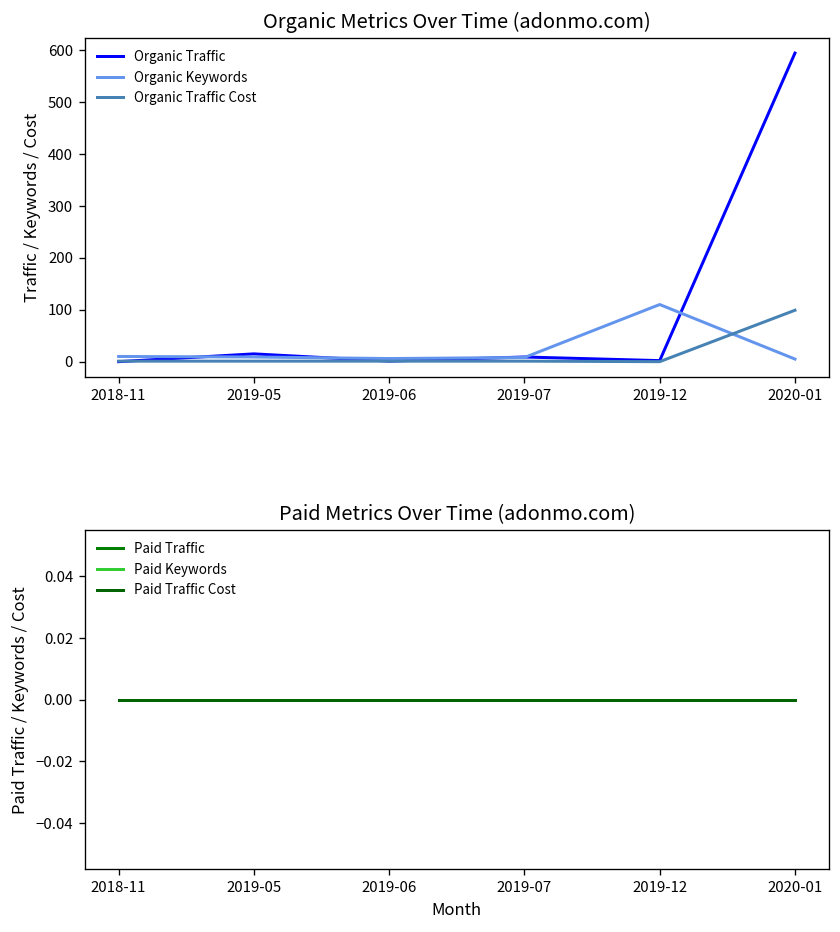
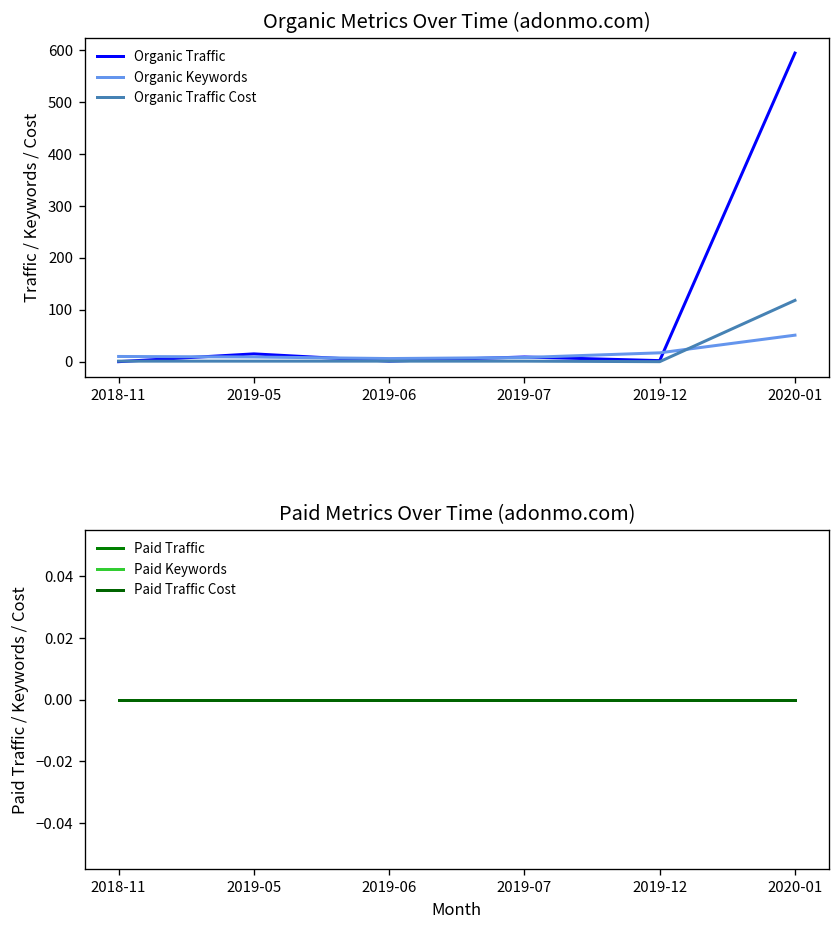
  {
    "Organic Metrics Over Time (adonmo.com)": {
      "Organic Traffic": {
        "2019-05": 20,
        "2020-01": 590
      },
      "Organic Keywords": {
        "2018-11": 10,
        "2019-05": 10,
-       "2019-12": 110,
-       "2020-01": 10
+       "2019-12": 20,
+       "2020-01": 50
      },
      "Organic Traffic Cost": {
        "2019-05": 0,
        "2019-07": 0,
-       "2020-01": 100
+       "2020-01": 120
      }
    },
    "Paid Metrics Over Time (adonmo.com)": {
      "2018-11": 0.000,
      "2019-05": 0.000,
      "2019-06": 0.000,
      "2019-07": 0.000,
      "2019-12": 0.000,
      "2020-01": 0.000
    }
  }
